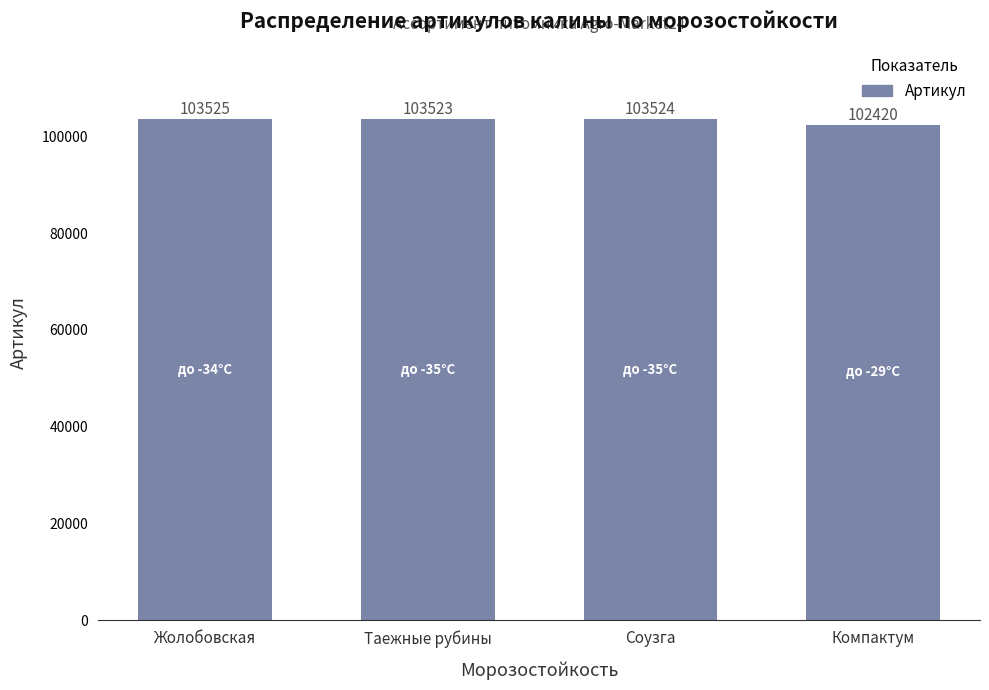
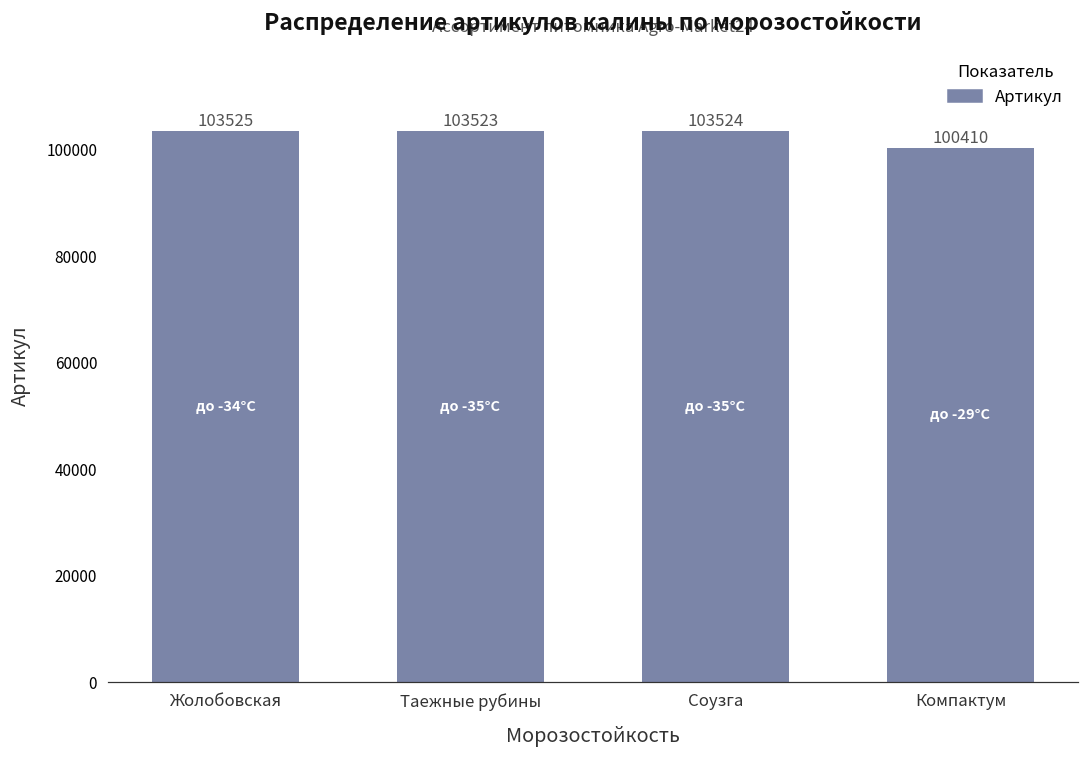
  {
    "Жолобовская": 103525,
    "Таежные рубины": 103523,
    "Соузга": 103524,
-   "Компактум": 102420
+   "Компактум": 100410
  }
